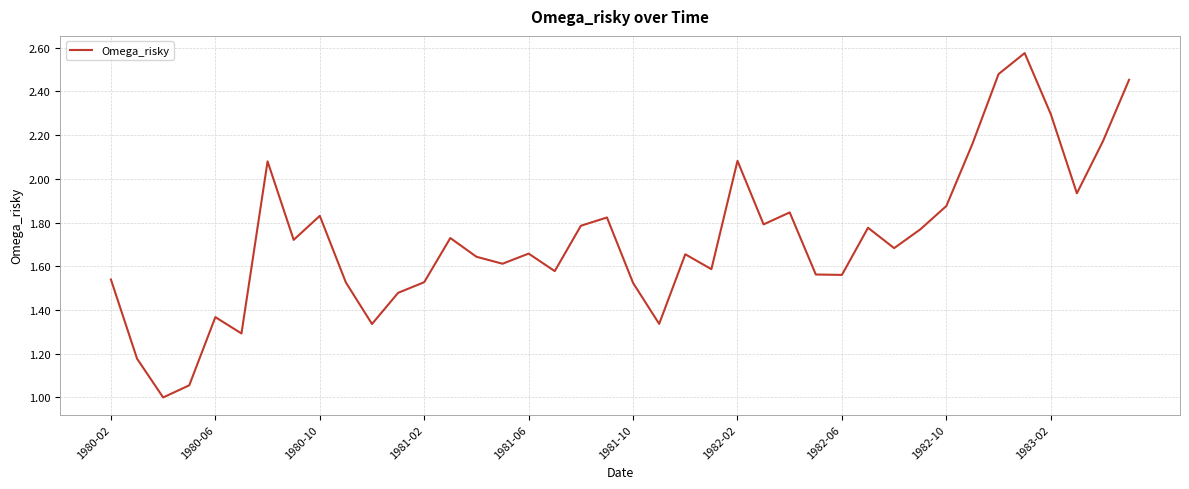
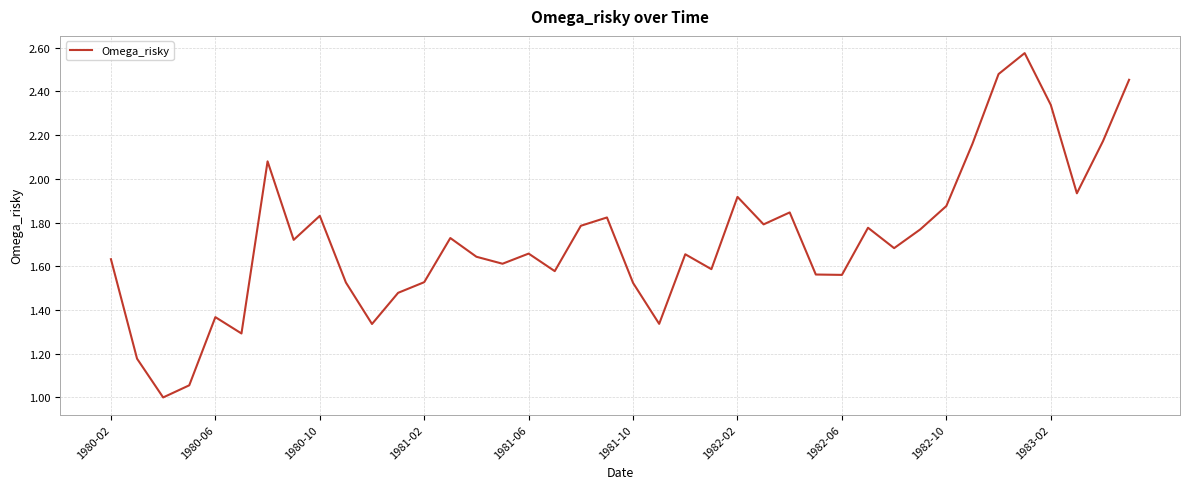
  {
-   "1980-02": 1.54,
+   "1980-02": 1.63,
    "1980-06": 1.37,
    "1980-10": 1.83,
    "1981-02": 1.53,
    "1981-06": 1.66,
    "1981-10": 1.52,
-   "1982-02": 2.08,
+   "1982-02": 1.92,
    "1982-06": 1.56,
    "1982-10": 1.88,
-   "1983-02": 2.30
+   "1983-02": 2.34
  }
